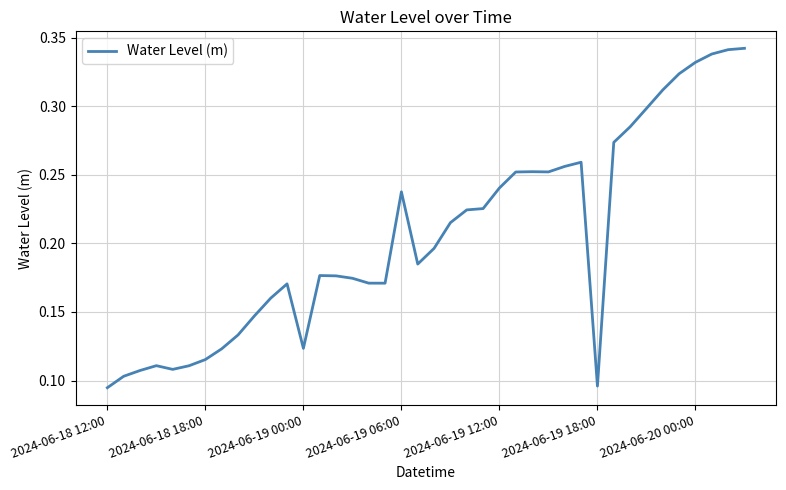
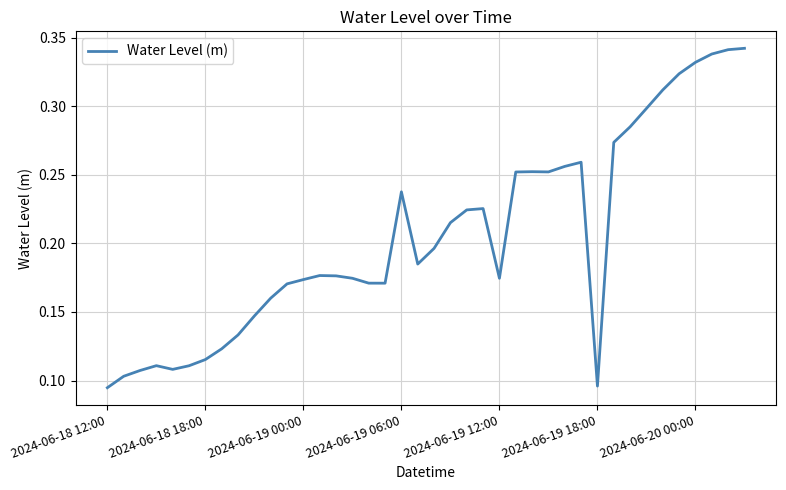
  {
    "2024-06-18 12:00": 0.095,
    "2024-06-18 18:00": 0.115,
-   "2024-06-19 00:00": 0.123,
+   "2024-06-19 00:00": 0.174,
    "2024-06-19 06:00": 0.238,
-   "2024-06-19 12:00": 0.240,
+   "2024-06-19 12:00": 0.175,
    "2024-06-19 18:00": 0.096,
    "2024-06-20 00:00": 0.332
  }
